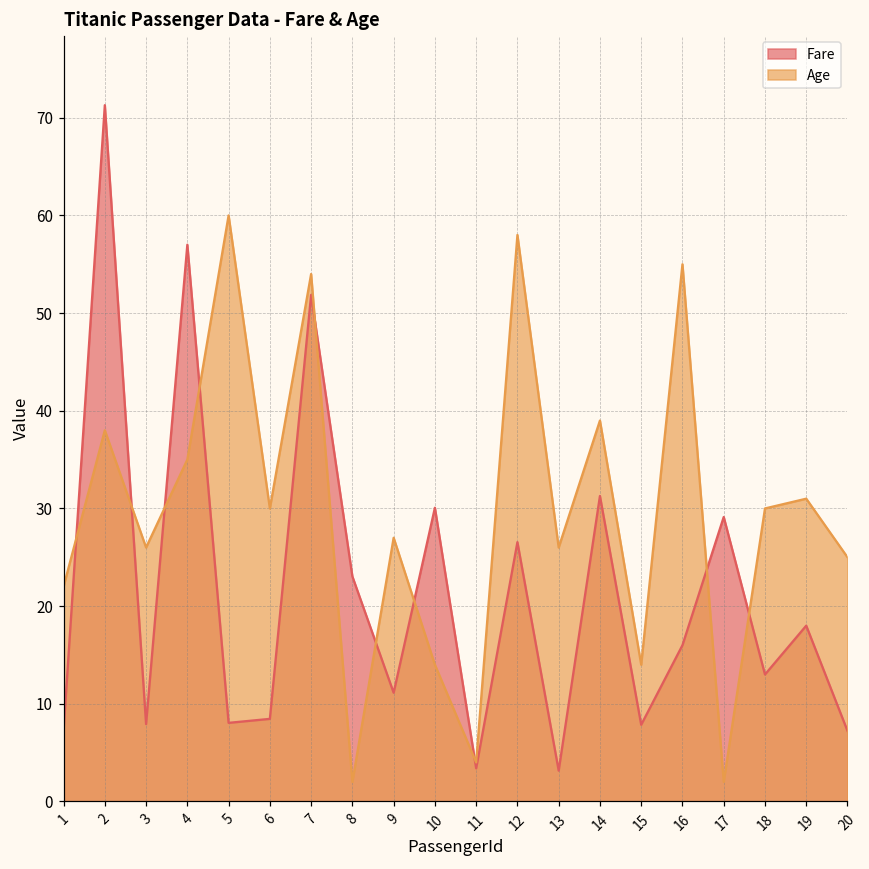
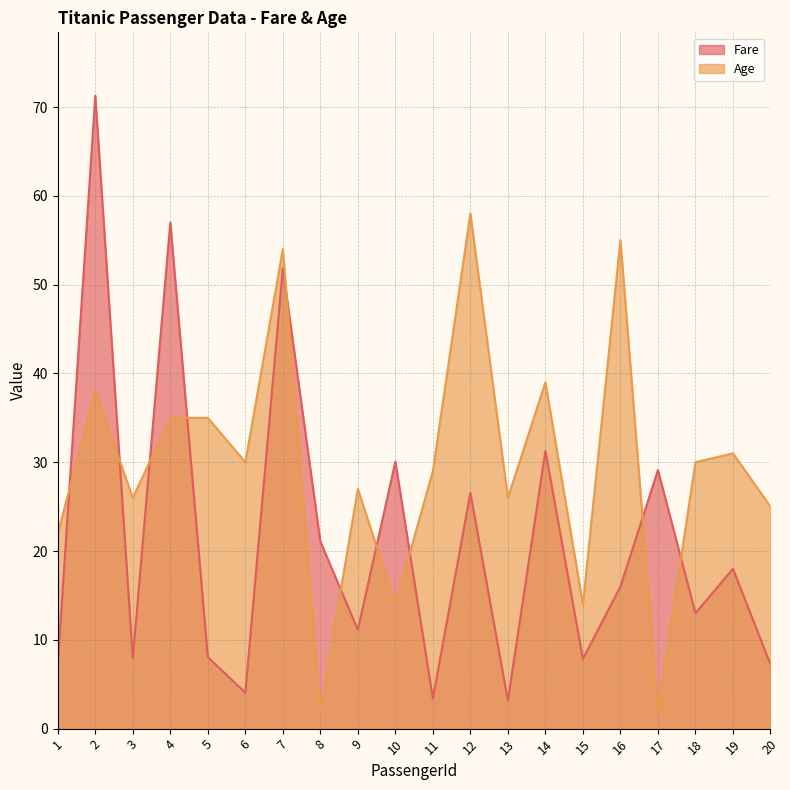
  {
    "Fare": {
      "1": 7,
      "2": 71,
      "3": 8,
      "4": 57,
      "5": 8,
-     "6": 8,
+     "6": 4,
      "7": 52,
-     "8": 23,
+     "8": 21,
      "9": 11,
      "10": 30,
      "11": 3,
      "12": 27,
      "13": 3,
      "14": 31,
      "15": 8,
      "16": 16,
      "17": 29,
      "18": 13,
      "19": 18,
      "20": 7
    },
    "Age": {
      "1": 22,
      "2": 38,
      "3": 26,
      "4": 35,
-     "5": 60,
+     "5": 35,
      "6": 30,
      "7": 54,
      "8": 2,
      "9": 27,
      "10": 14,
-     "11": 4,
+     "11": 29,
      "12": 58,
      "13": 26,
      "14": 39,
      "15": 14,
      "16": 55,
      "17": 2,
      "18": 30,
      "19": 31,
      "20": 25
    }
  }
